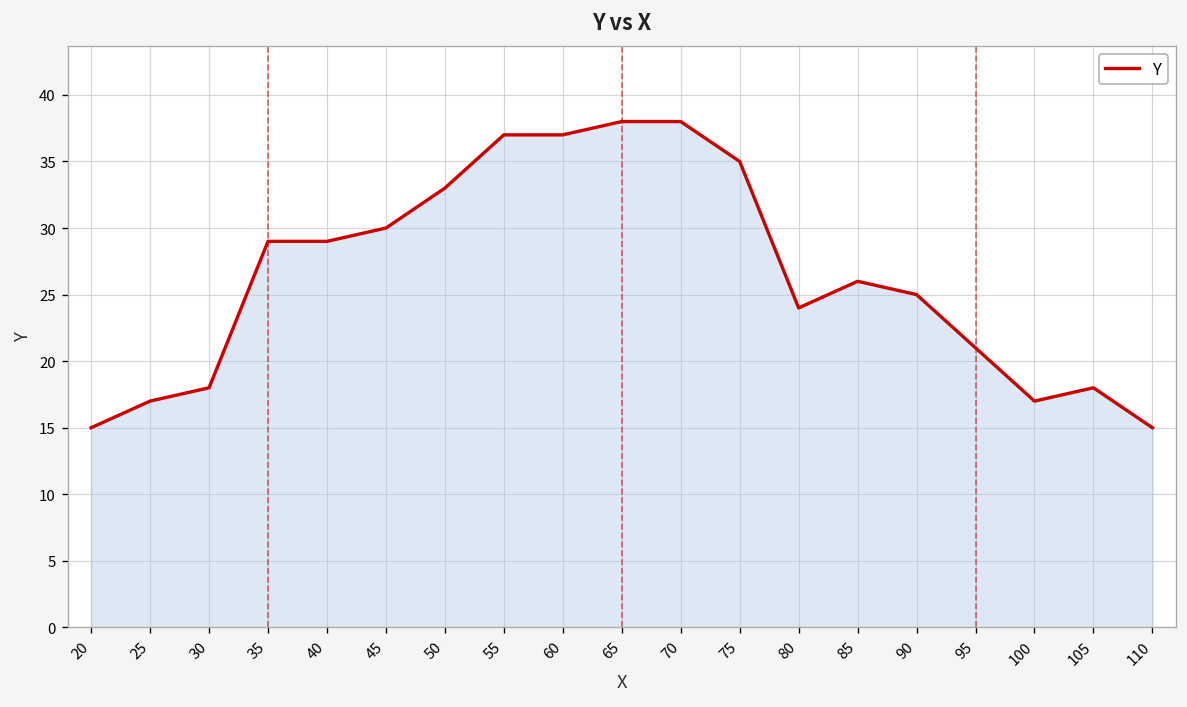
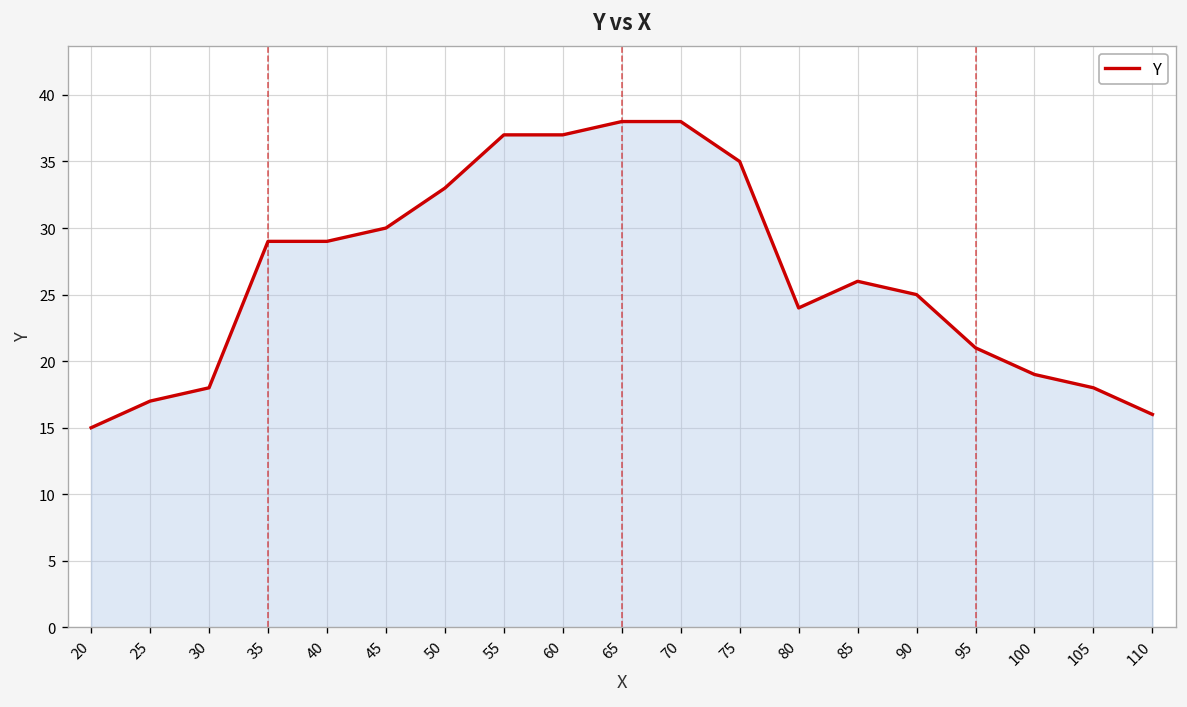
  {
    "20": 15,
    "25": 17,
    "30": 18,
    "35": 29,
    "40": 29,
    "45": 30,
    "50": 33,
    "55": 37,
    "60": 37,
    "65": 38,
    "70": 38,
    "75": 35,
    "80": 24,
    "85": 26,
    "90": 25,
    "95": 21,
-   "100": 17,
+   "100": 19,
    "105": 18,
-   "110": 15
+   "110": 16
  }
